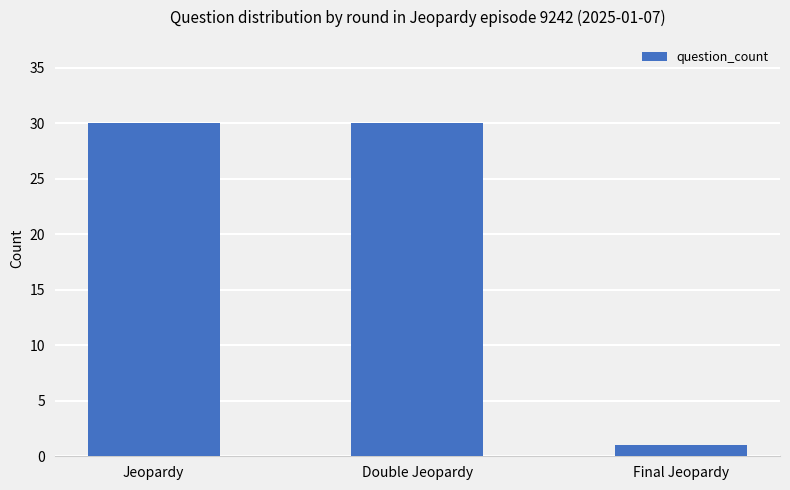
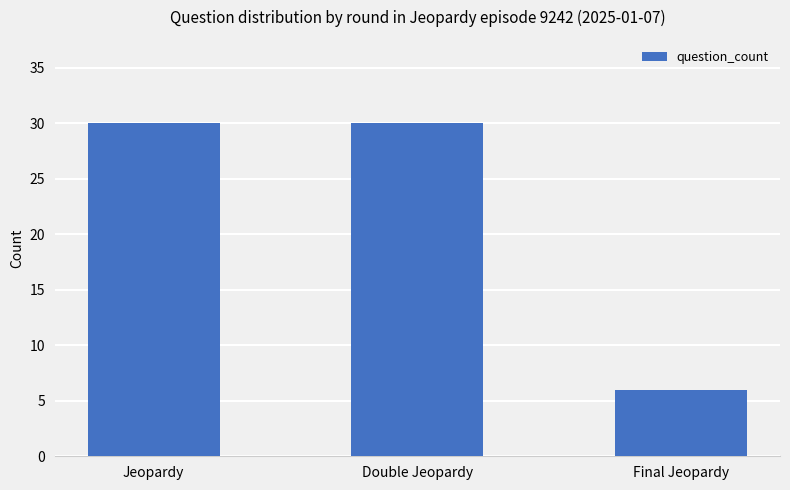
  {
    "Jeopardy": 30,
    "Double Jeopardy": 30,
-   "Final Jeopardy": 1
+   "Final Jeopardy": 6
  }
